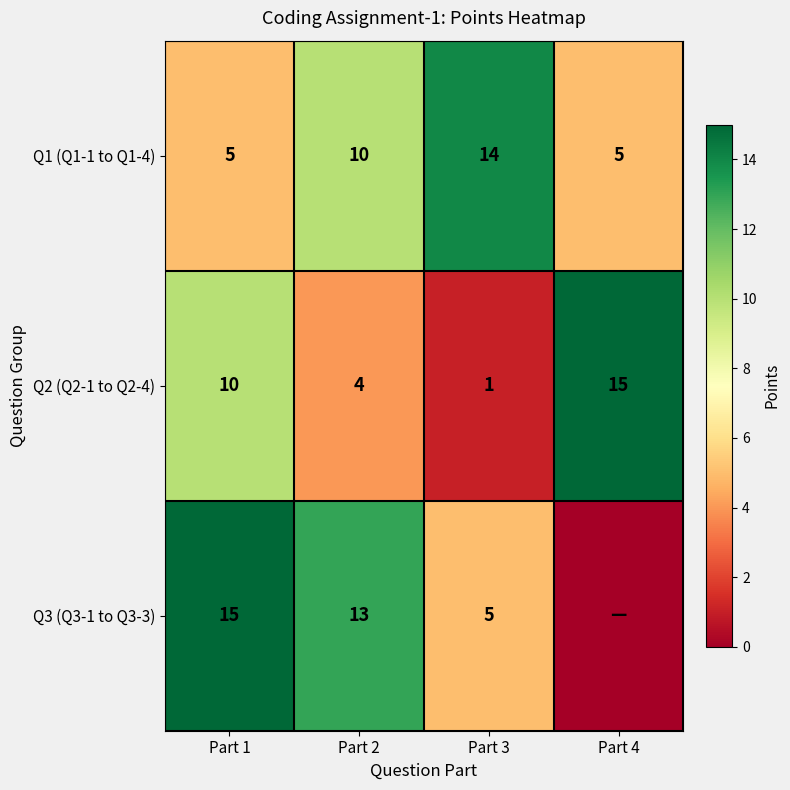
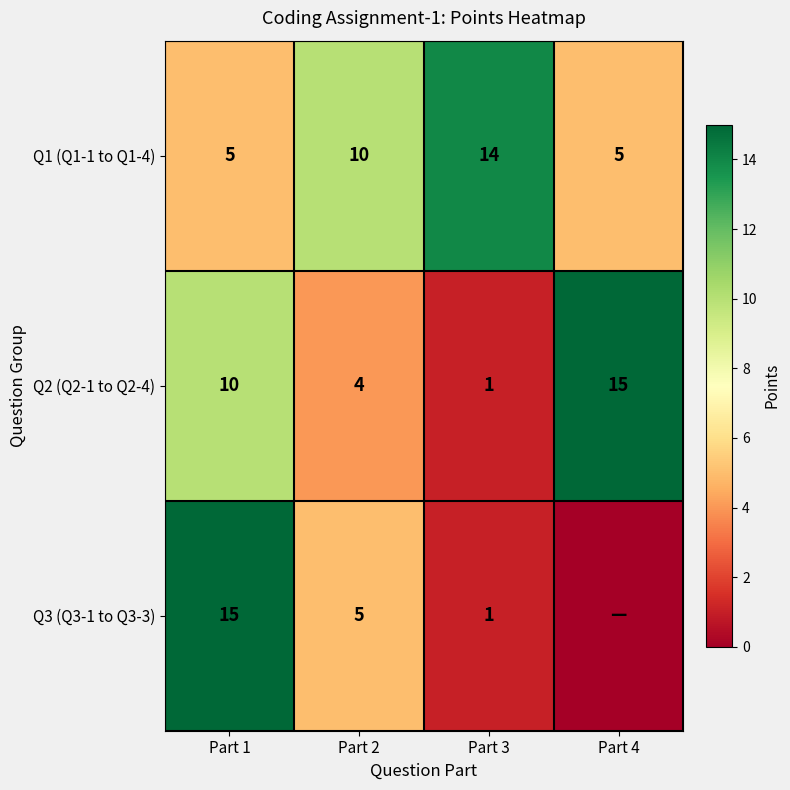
  {
    "Q1 (Q1-1 to Q1-4)": {
      "Part 1": 5,
      "Part 2": 10,
      "Part 3": 14,
      "Part 4": 5
    },
    "Q2 (Q2-1 to Q2-4)": {
      "Part 1": 10,
      "Part 2": 4,
      "Part 3": 1,
      "Part 4": 15
    },
    "Q3 (Q3-1 to Q3-3)": {
      "Part 1": 15,
-     "Part 2": 13,
-     "Part 3": 5
+     "Part 2": 5,
+     "Part 3": 1
    }
  }
